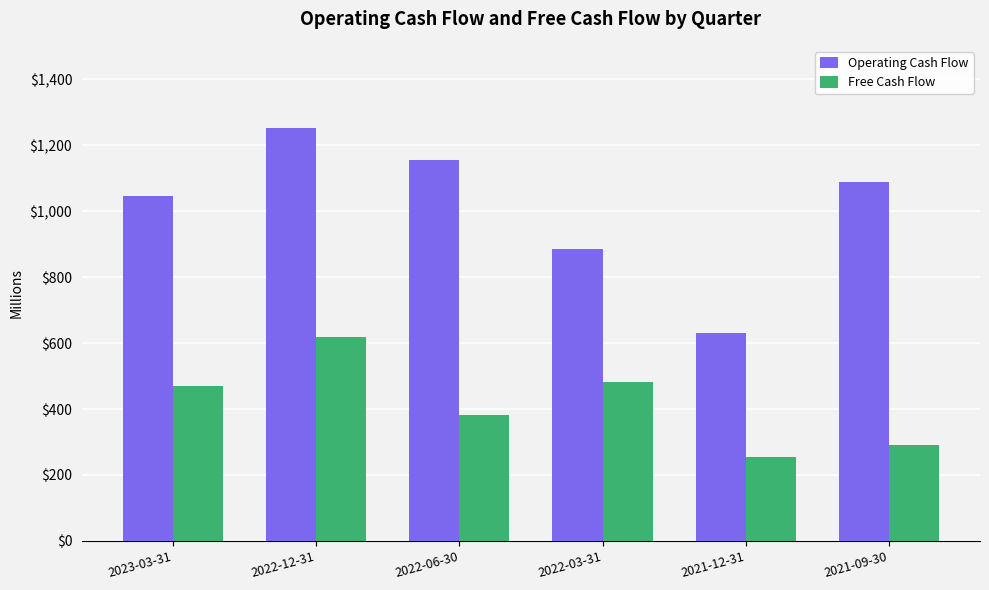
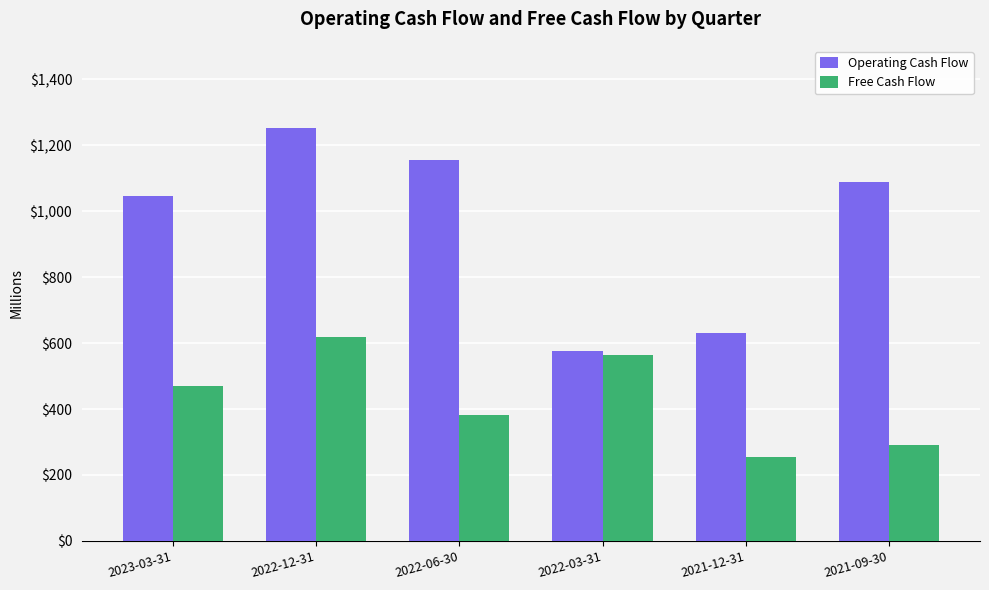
  {
    "Operating Cash Flow": {
      "2023-03-31": "$1,050",
      "2022-12-31": "$1,250",
      "2022-06-30": "$1,150",
-     "2022-03-31": "$890",
+     "2022-03-31": "$580",
      "2021-12-31": "$630",
      "2021-09-30": "$1,090"
    },
    "Free Cash Flow": {
      "2023-03-31": "$470",
      "2022-12-31": "$620",
      "2022-06-30": "$380",
-     "2022-03-31": "$480",
+     "2022-03-31": "$570",
      "2021-12-31": "$250",
      "2021-09-30": "$290"
    }
  }
